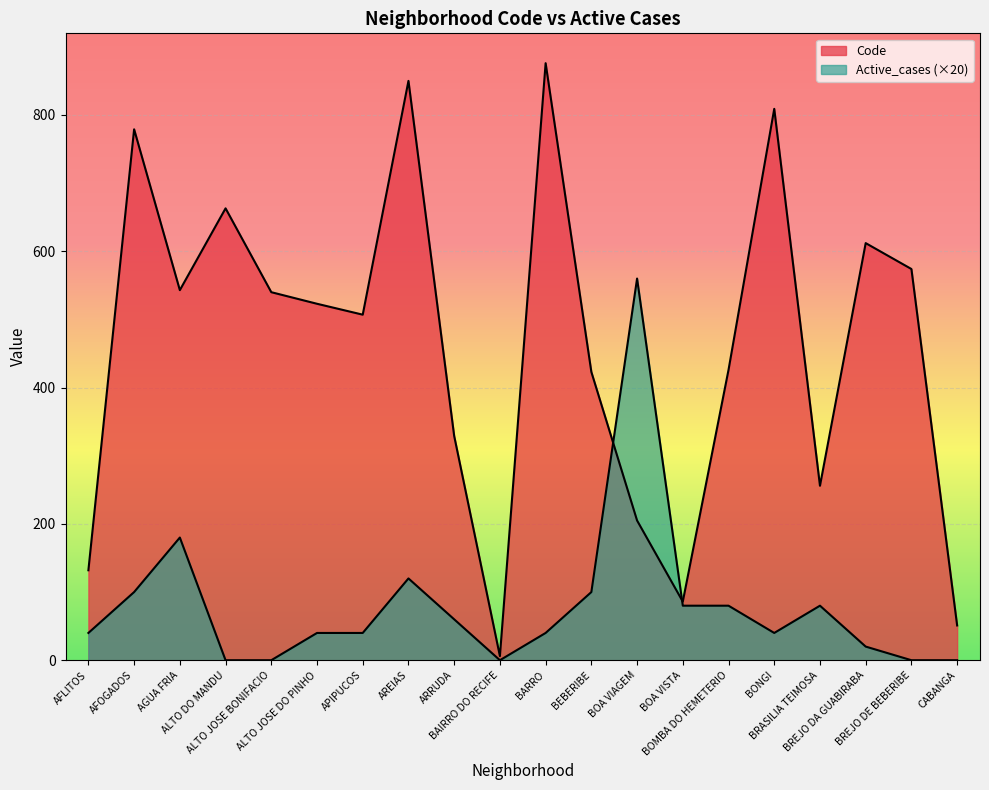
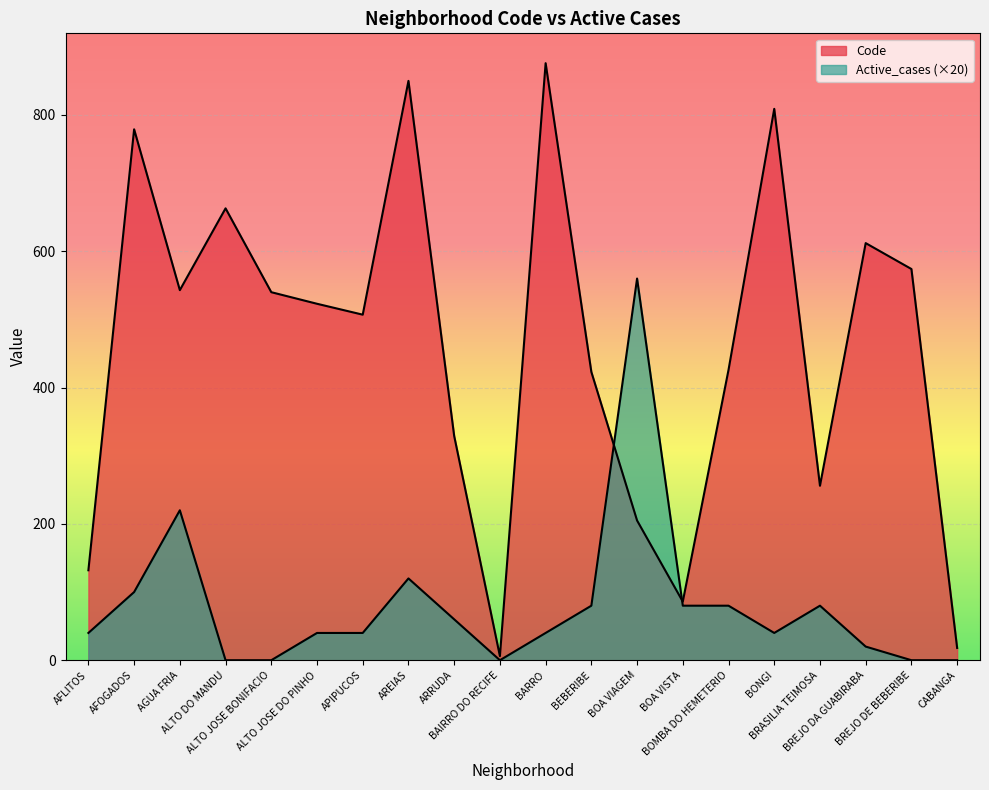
  {
    "Code": {
      "AFLITOS": 130,
      "AFOGADOS": 780,
      "AGUA FRIA": 540,
      "ALTO DO MANDU": 660,
      "ALTO JOSE BONIFACIO": 540,
      "ALTO JOSE DO PINHO": 520,
      "APIPUCOS": 510,
      "AREIAS": 850,
      "ARRUDA": 330,
      "BAIRRO DO RECIFE": 10,
      "BARRO": 880,
      "BEBERIBE": 420,
      "BOA VIAGEM": 210,
      "BOA VISTA": 90,
      "BOMBA DO HEMETERIO": 430,
      "BONGI": 810,
      "BRASILIA TEIMOSA": 260,
      "BREJO DA GUABIRABA": 610,
      "BREJO DE BEBERIBE": 570,
-     "CABANGA": 50
+     "CABANGA": 20
    },
    "Active_cases (×20)": {
      "AFLITOS": 40,
      "AFOGADOS": 100,
-     "AGUA FRIA": 180,
+     "AGUA FRIA": 220,
      "ALTO DO MANDU": 0,
      "ALTO JOSE BONIFACIO": 0,
      "ALTO JOSE DO PINHO": 40,
      "APIPUCOS": 40,
      "AREIAS": 120,
      "ARRUDA": 60,
      "BAIRRO DO RECIFE": 0,
      "BARRO": 40,
-     "BEBERIBE": 100,
+     "BEBERIBE": 80,
      "BOA VIAGEM": 560,
      "BOA VISTA": 80,
      "BOMBA DO HEMETERIO": 80,
      "BONGI": 40,
      "BRASILIA TEIMOSA": 80,
      "BREJO DA GUABIRABA": 20,
      "BREJO DE BEBERIBE": 0,
      "CABANGA": 0
    }
  }
